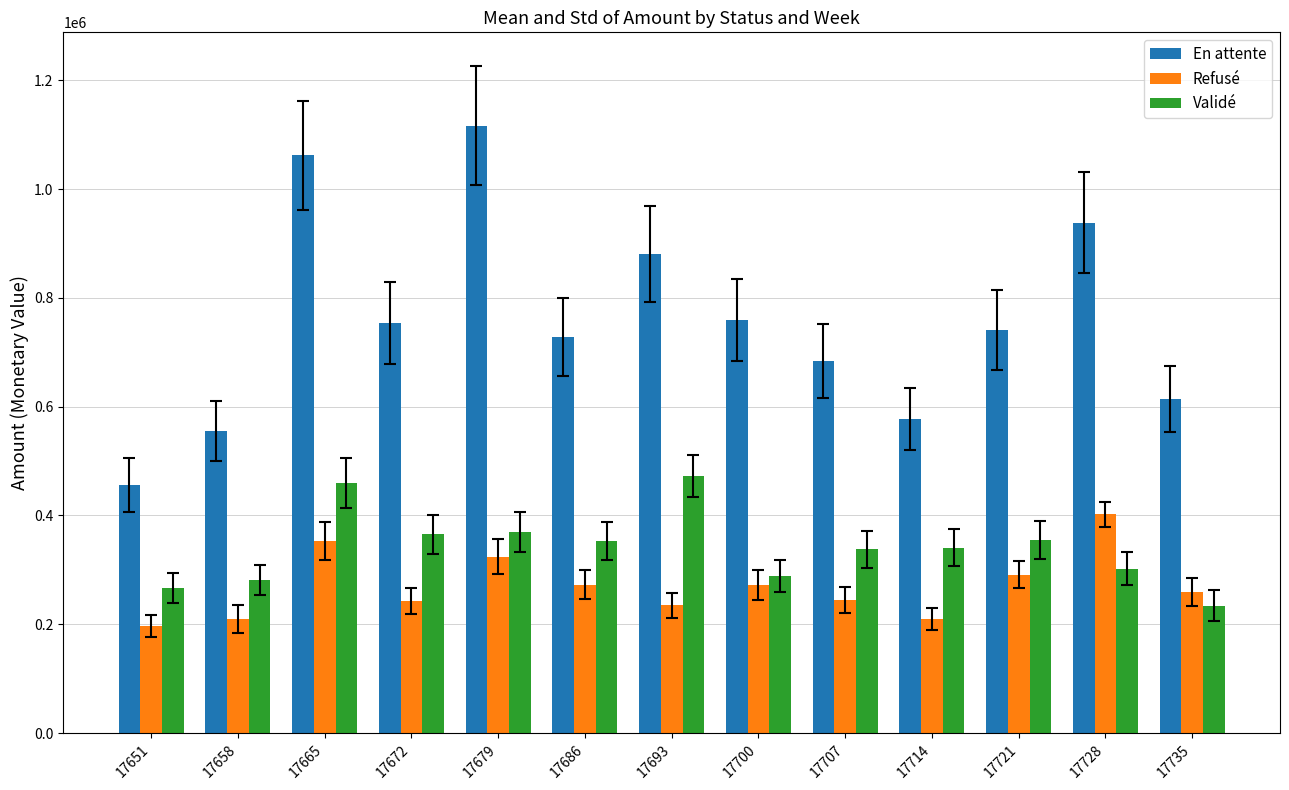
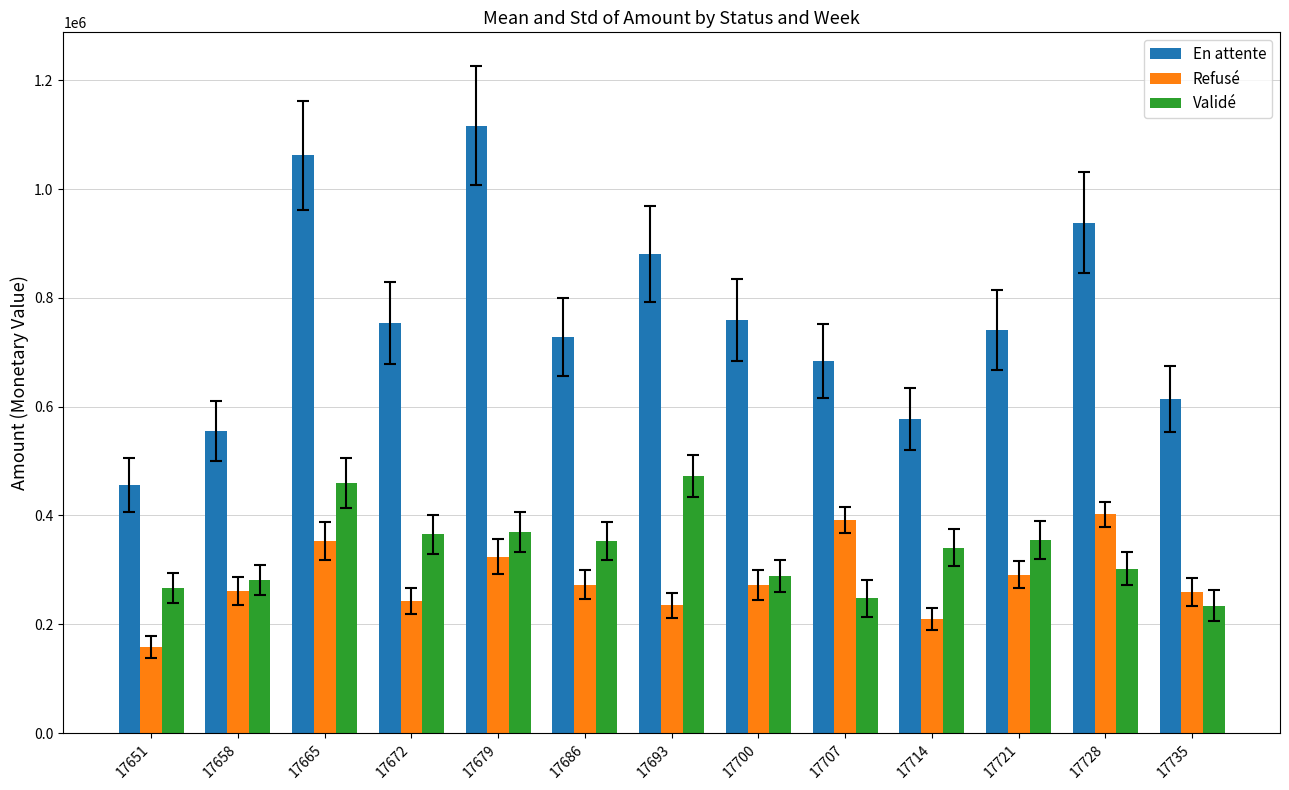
  {
    "Refusé": {
-     "17651": 200000,
-     "17658": 210000,
+     "17651": 160000,
+     "17658": 260000,
      "17665": 350000,
      "17672": 240000,
      "17679": 320000,
      "17686": 270000,
      "17693": 240000,
      "17700": 270000,
-     "17707": 240000,
+     "17707": 390000,
      "17714": 210000,
      "17721": 290000,
      "17728": 400000,
      "17735": 260000
    },
    "Validé": {
      "17651": 270000,
      "17658": 280000,
      "17665": 460000,
      "17672": 370000,
      "17679": 370000,
      "17686": 350000,
      "17693": 470000,
      "17700": 290000,
-     "17707": 340000,
+     "17707": 250000,
      "17714": 340000,
      "17721": 360000,
      "17728": 300000,
      "17735": 230000
    }
  }
